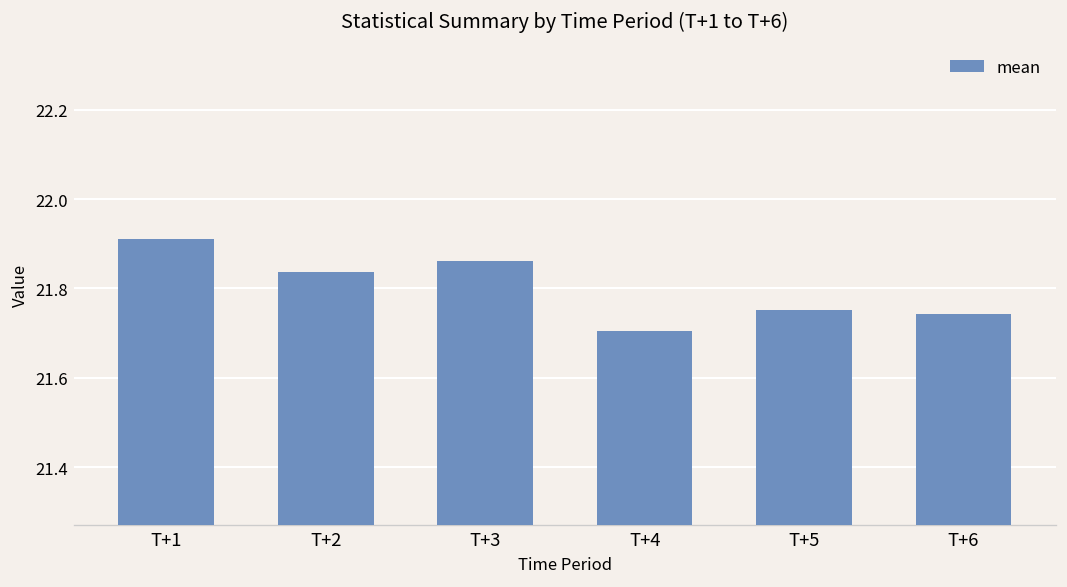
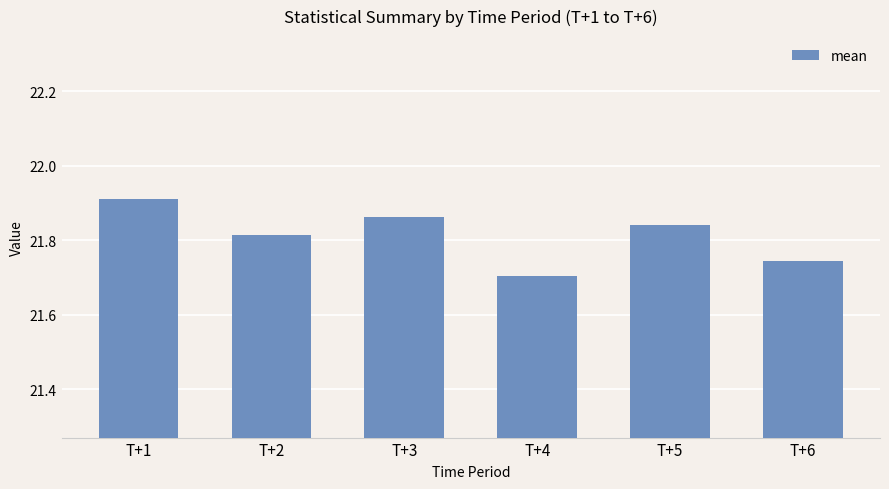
  {
    "T+1": 21.91,
-   "T+2": 21.84,
+   "T+2": 21.82,
    "T+3": 21.86,
    "T+4": 21.70,
-   "T+5": 21.75,
+   "T+5": 21.84,
    "T+6": 21.74
  }
